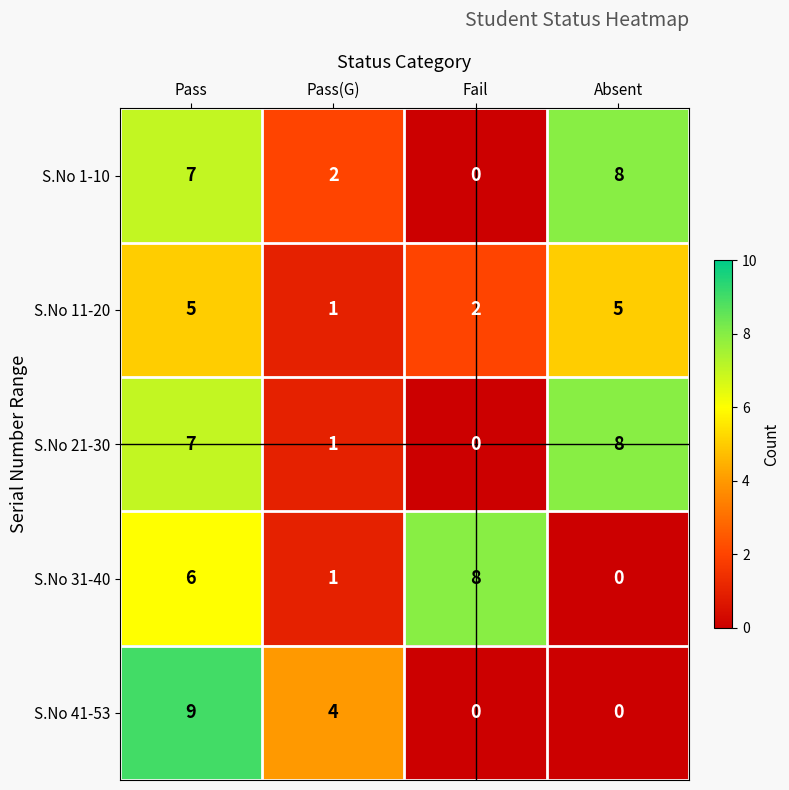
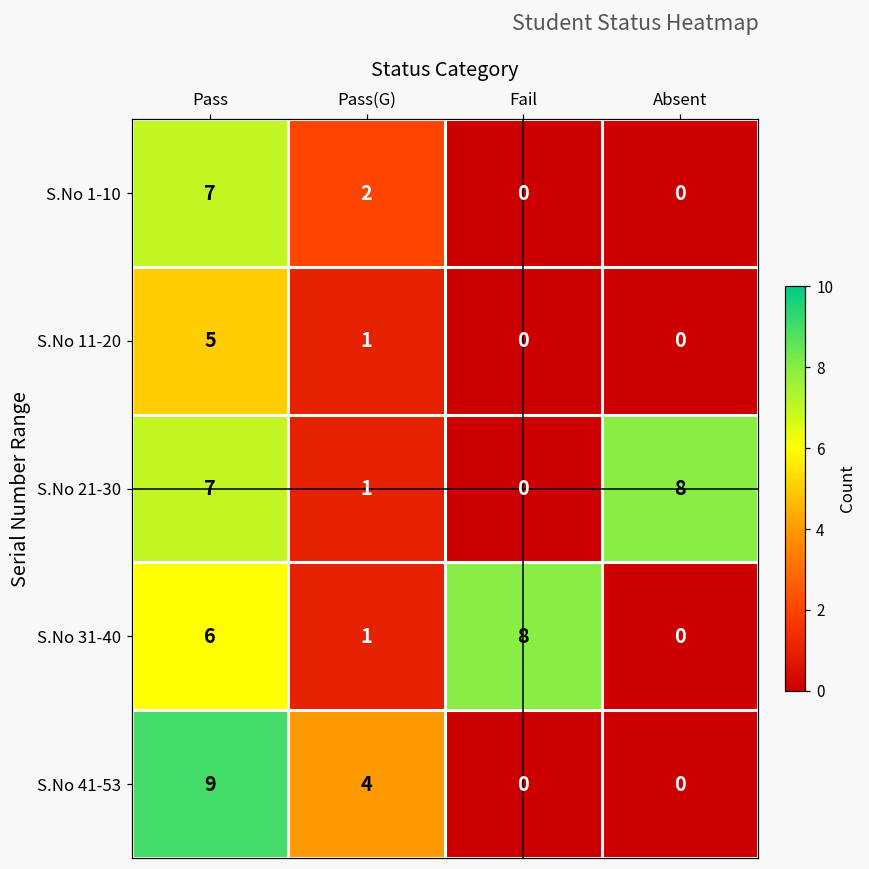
  {
    "S.No 1-10": {
      "Pass": 7,
      "Pass(G)": 2,
      "Fail": 0,
-     "Absent": 8
+     "Absent": 0
    },
    "S.No 11-20": {
      "Pass": 5,
      "Pass(G)": 1,
-     "Fail": 2,
-     "Absent": 5
+     "Fail": 0,
+     "Absent": 0
    },
    "S.No 21-30": {
      "Pass": 7,
      "Pass(G)": 1,
      "Fail": 0,
      "Absent": 8
    },
    "S.No 31-40": {
      "Pass": 6,
      "Pass(G)": 1,
      "Fail": 8,
      "Absent": 0
    },
    "S.No 41-53": {
      "Pass": 9,
      "Pass(G)": 4,
      "Fail": 0,
      "Absent": 0
    }
  }
